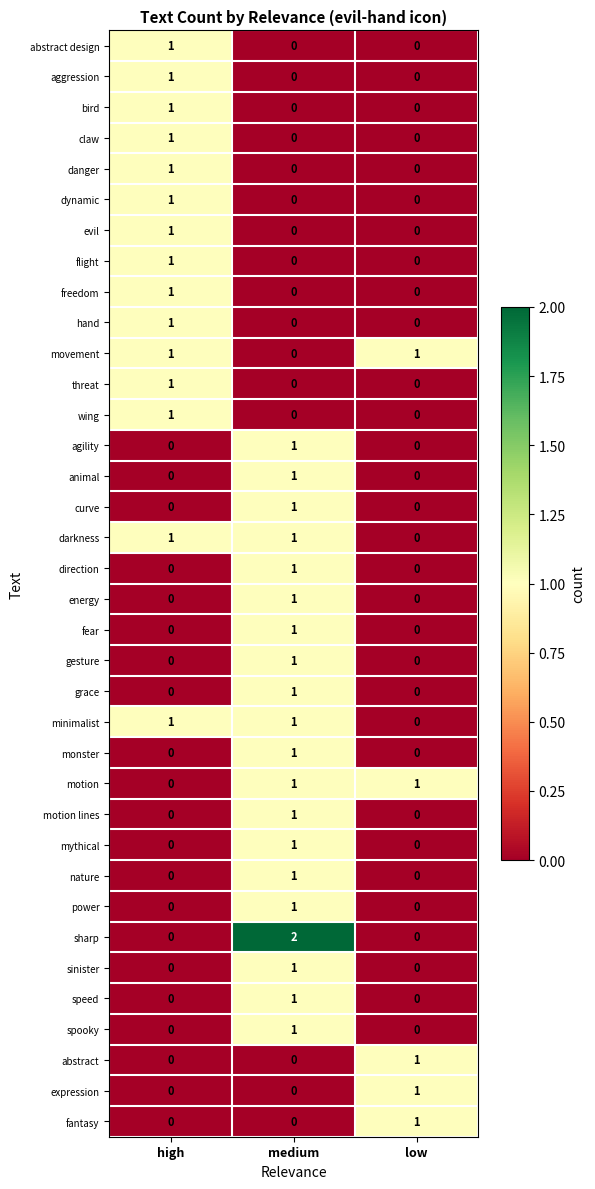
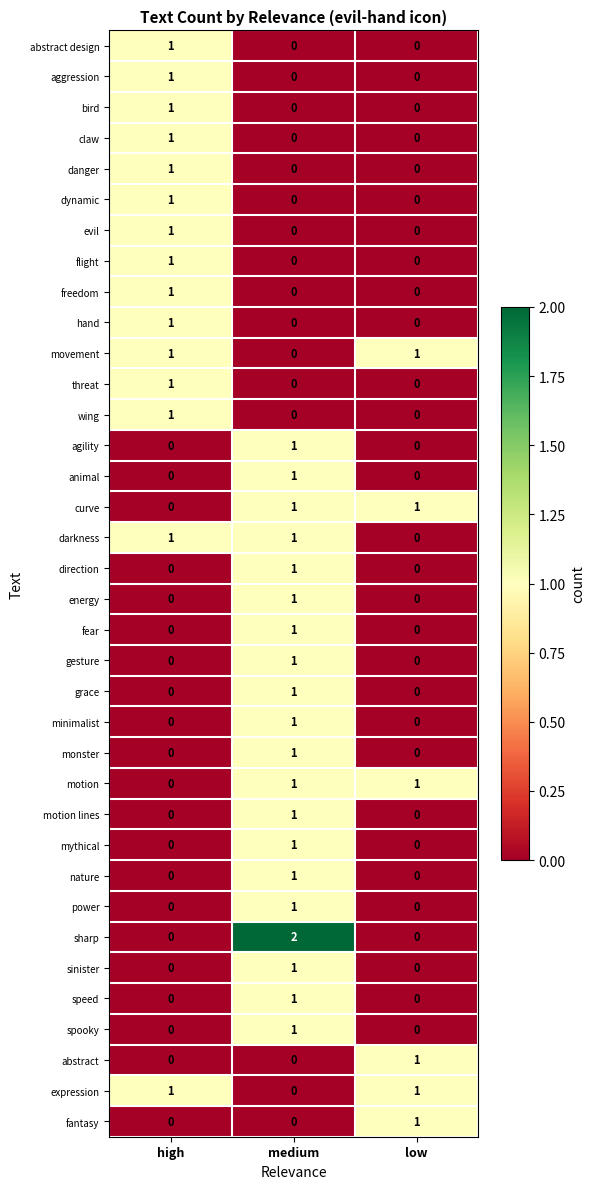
  {
    "abstract design": {
      "high": 1,
      "medium": 0,
      "low": 0
    },
    "aggression": {
      "high": 1,
      "medium": 0,
      "low": 0
    },
    "bird": {
      "high": 1,
      "medium": 0,
      "low": 0
    },
    "claw": {
      "high": 1,
      "medium": 0,
      "low": 0
    },
    "danger": {
      "high": 1,
      "medium": 0,
      "low": 0
    },
    "dynamic": {
      "high": 1,
      "medium": 0,
      "low": 0
    },
    "evil": {
      "high": 1,
      "medium": 0,
      "low": 0
    },
    "flight": {
      "high": 1,
      "medium": 0,
      "low": 0
    },
    "freedom": {
      "high": 1,
      "medium": 0,
      "low": 0
    },
    "hand": {
      "high": 1,
      "medium": 0,
      "low": 0
    },
    "movement": {
      "high": 1,
      "medium": 0,
      "low": 1
    },
    "threat": {
      "high": 1,
      "medium": 0,
      "low": 0
    },
    "wing": {
      "high": 1,
      "medium": 0,
      "low": 0
    },
    "agility": {
      "high": 0,
      "medium": 1,
      "low": 0
    },
    "animal": {
      "high": 0,
      "medium": 1,
      "low": 0
    },
    "curve": {
      "high": 0,
      "medium": 1,
-     "low": 0
+     "low": 1
    },
    "darkness": {
      "high": 1,
      "medium": 1,
      "low": 0
    },
    "direction": {
      "high": 0,
      "medium": 1,
      "low": 0
    },
    "energy": {
      "high": 0,
      "medium": 1,
      "low": 0
    },
    "fear": {
      "high": 0,
      "medium": 1,
      "low": 0
    },
    "gesture": {
      "high": 0,
      "medium": 1,
      "low": 0
    },
    "grace": {
      "high": 0,
      "medium": 1,
      "low": 0
    },
    "minimalist": {
-     "high": 1,
+     "high": 0,
      "medium": 1,
      "low": 0
    },
    "monster": {
      "high": 0,
      "medium": 1,
      "low": 0
    },
    "motion": {
      "high": 0,
      "medium": 1,
      "low": 1
    },
    "motion lines": {
      "high": 0,
      "medium": 1,
      "low": 0
    },
    "mythical": {
      "high": 0,
      "medium": 1,
      "low": 0
    },
    "nature": {
      "high": 0,
      "medium": 1,
      "low": 0
    },
    "power": {
      "high": 0,
      "medium": 1,
      "low": 0
    },
    "sharp": {
      "high": 0,
      "medium": 2,
      "low": 0
    },
    "sinister": {
      "high": 0,
      "medium": 1,
      "low": 0
    },
    "speed": {
      "high": 0,
      "medium": 1,
      "low": 0
    },
    "spooky": {
      "high": 0,
      "medium": 1,
      "low": 0
    },
    "abstract": {
      "high": 0,
      "medium": 0,
      "low": 1
    },
    "expression": {
-     "high": 0,
+     "high": 1,
      "medium": 0,
      "low": 1
    },
    "fantasy": {
      "high": 0,
      "medium": 0,
      "low": 1
    }
  }
